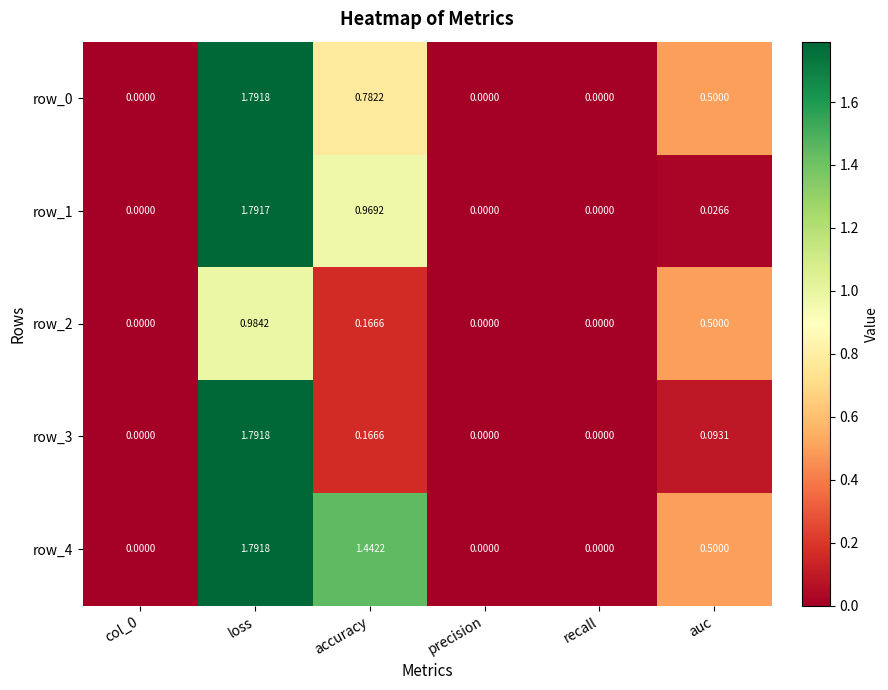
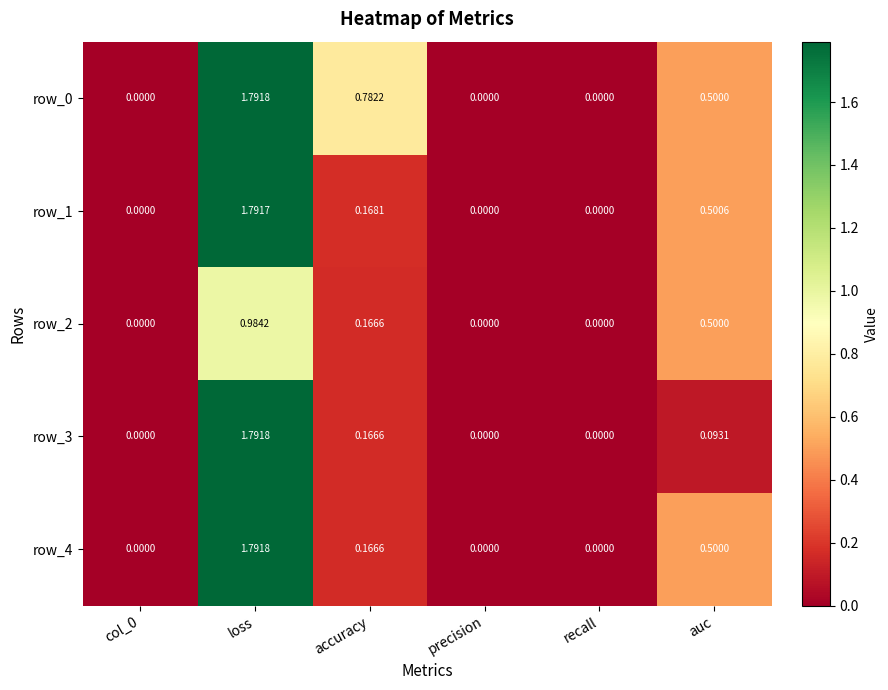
  {
    "row_0": {
      "col_0": 0.0000,
      "loss": 1.7918,
      "accuracy": 0.7822,
      "precision": 0.0000,
      "recall": 0.0000,
      "auc": 0.5000
    },
    "row_1": {
      "col_0": 0.0000,
      "loss": 1.7917,
-     "accuracy": 0.9692,
+     "accuracy": 0.1681,
      "precision": 0.0000,
      "recall": 0.0000,
-     "auc": 0.0266
+     "auc": 0.5006
    },
    "row_2": {
      "col_0": 0.0000,
      "loss": 0.9842,
      "accuracy": 0.1666,
      "precision": 0.0000,
      "recall": 0.0000,
      "auc": 0.5000
    },
    "row_3": {
      "col_0": 0.0000,
      "loss": 1.7918,
      "accuracy": 0.1666,
      "precision": 0.0000,
      "recall": 0.0000,
      "auc": 0.0931
    },
    "row_4": {
      "col_0": 0.0000,
      "loss": 1.7918,
-     "accuracy": 1.4422,
+     "accuracy": 0.1666,
      "precision": 0.0000,
      "recall": 0.0000,
      "auc": 0.5000
    }
  }
